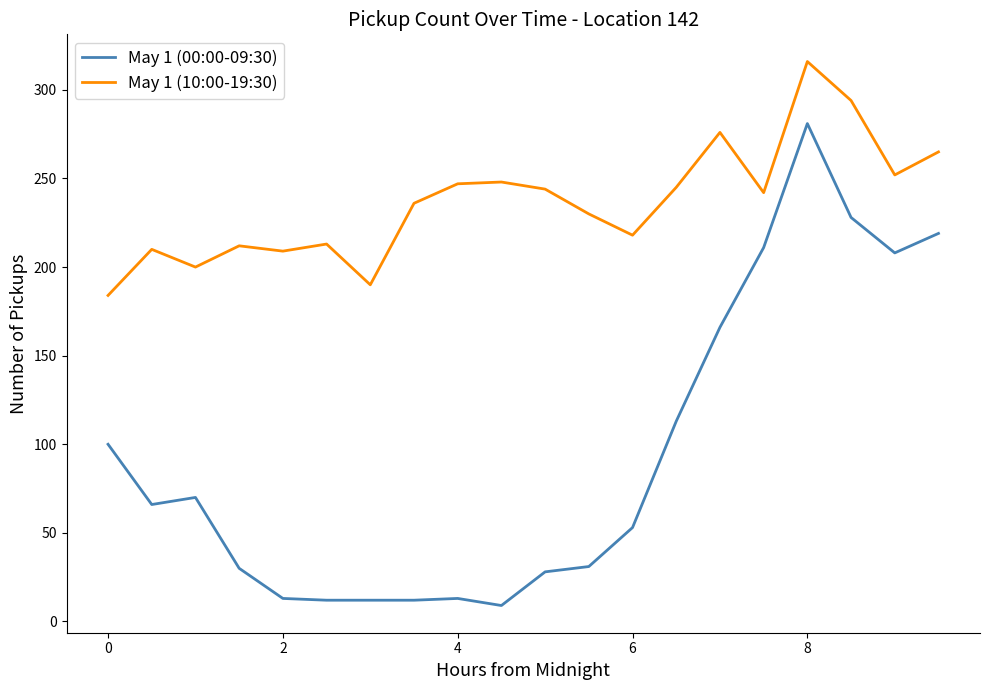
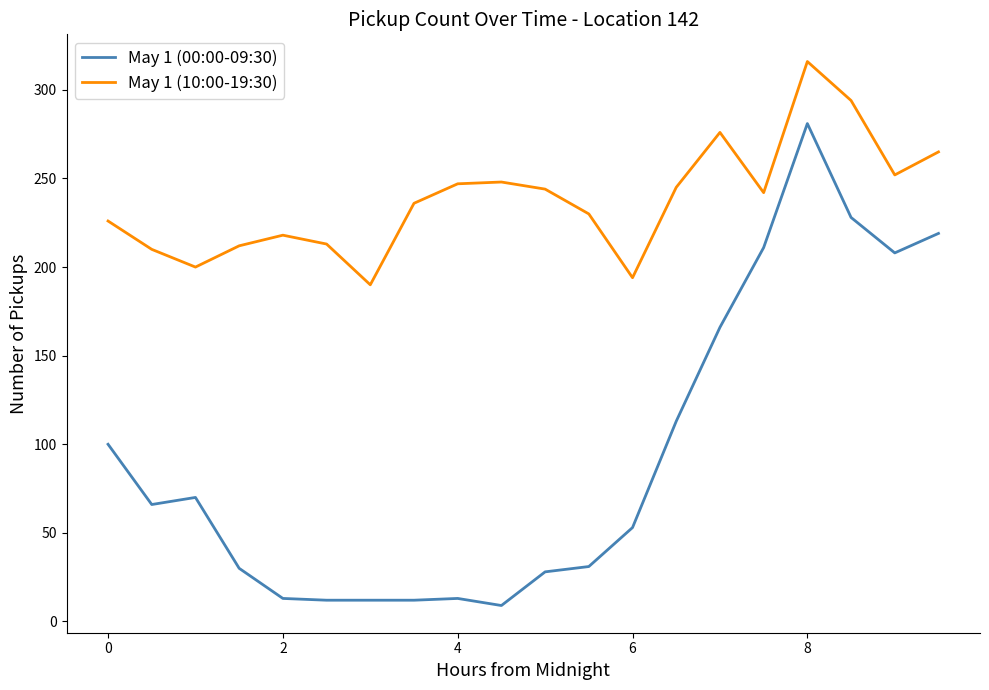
  {
    "May 1 (00:00-09:30)": {
      "0": 100,
      "2": 13,
      "4": 13,
      "6": 53,
      "8": 281
    },
    "May 1 (10:00-19:30)": {
-     "0": 184,
-     "2": 209,
+     "0": 226,
+     "2": 218,
      "4": 247,
-     "6": 218,
+     "6": 194,
      "8": 316
    }
  }
